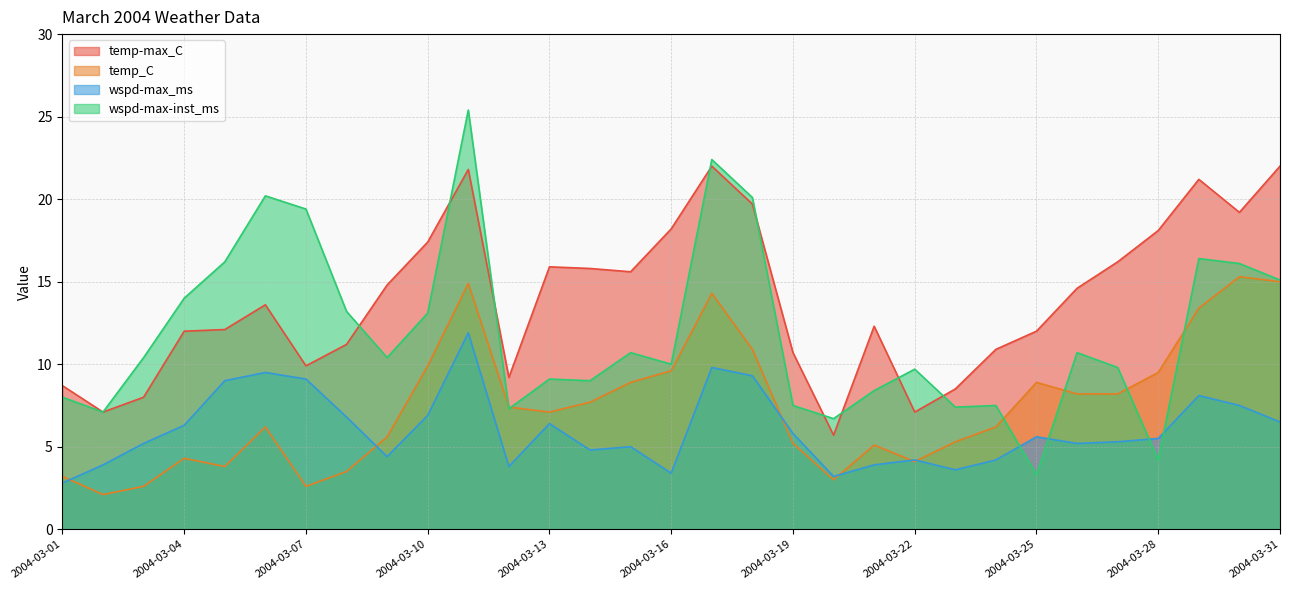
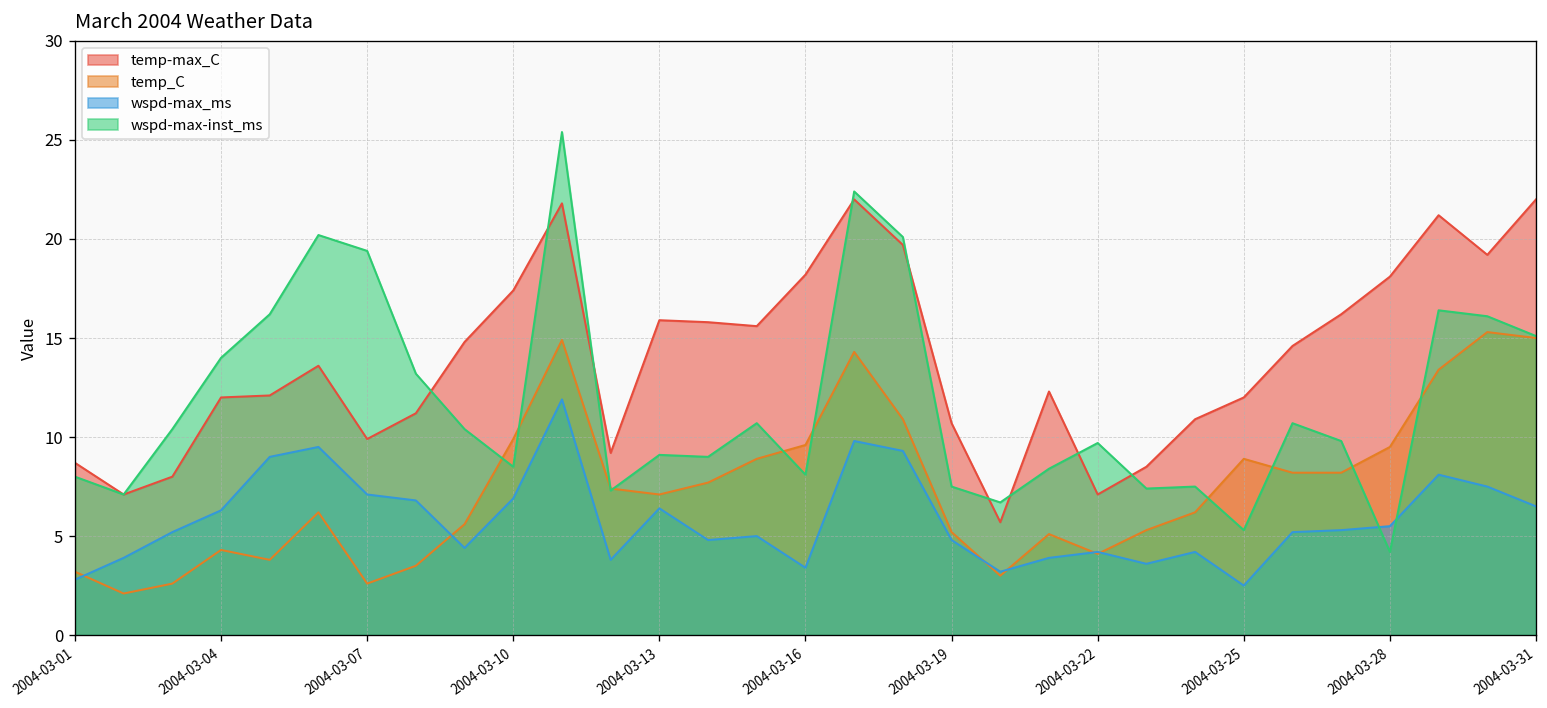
  {
    "wspd-max_ms": {
      "2004-03-01": 2.8,
      "2004-03-04": 6.3,
-     "2004-03-07": 9.1,
+     "2004-03-07": 7.1,
      "2004-03-10": 6.9,
      "2004-03-13": 6.4,
      "2004-03-16": 3.4,
-     "2004-03-19": 5.8,
-     "2004-03-25": 5.6,
+     "2004-03-19": 4.8,
+     "2004-03-25": 2.5,
      "2004-03-28": 5.5,
      "2004-03-31": 6.5
    },
    "wspd-max-inst_ms": {
      "2004-03-01": 8.0,
      "2004-03-04": 14.0,
      "2004-03-07": 19.4,
-     "2004-03-10": 13.1,
+     "2004-03-10": 8.5,
      "2004-03-13": 9.1,
-     "2004-03-16": 10.0,
+     "2004-03-16": 8.1,
      "2004-03-19": 7.5,
      "2004-03-22": 9.7,
-     "2004-03-25": 3.3,
+     "2004-03-25": 5.3,
      "2004-03-28": 4.2
    }
  }
